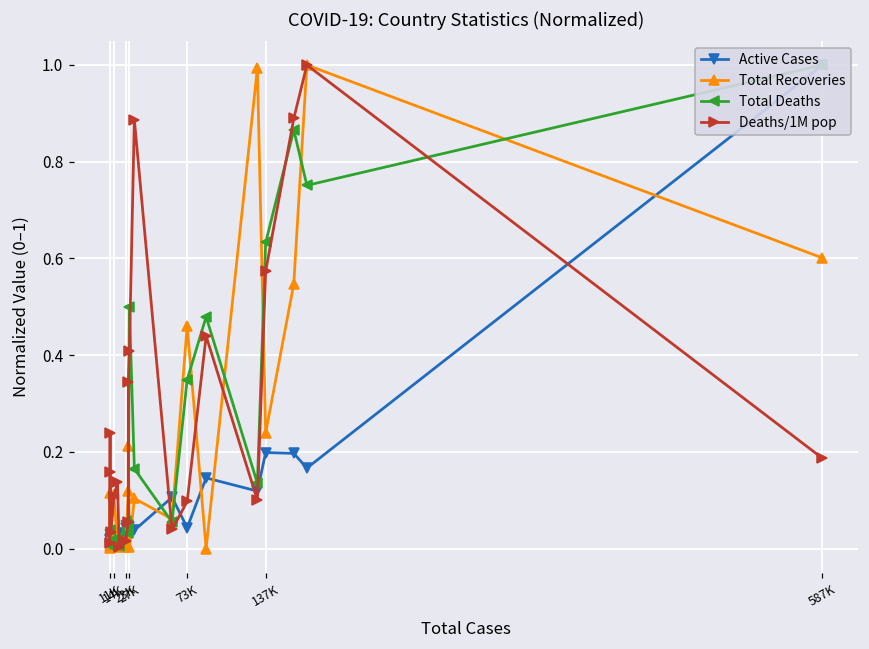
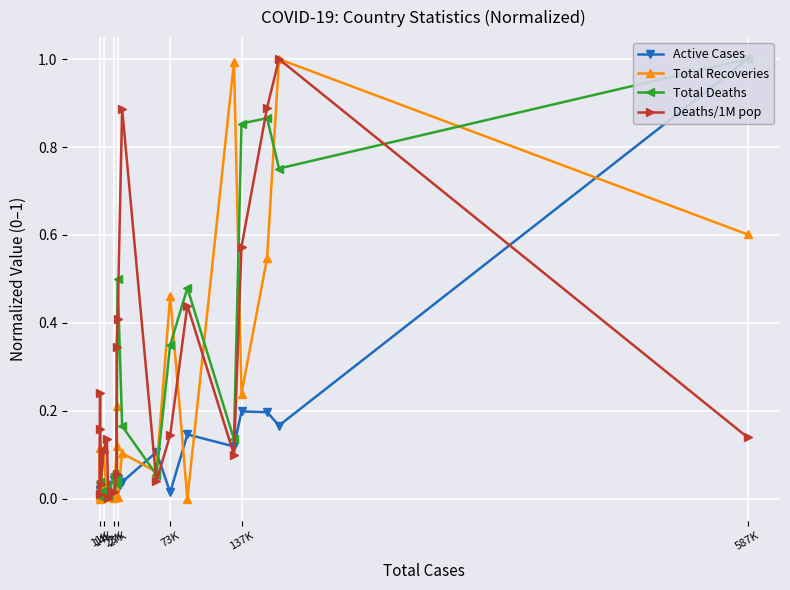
  {
    "Active Cases": {
      "23K": 0.04,
-     "73K": 0.04,
+     "73K": 0.01,
      "137K": 0.20
    },
    "Total Recoveries": {
      "23K": 0.00,
      "27K": 0.00,
      "73K": 0.46,
      "137K": 0.24,
      "587K": 0.60
    },
    "Total Deaths": {
      "23K": 0.06,
      "27K": 0.50,
      "73K": 0.35,
-     "137K": 0.63
+     "137K": 0.85
    },
    "Deaths/1M pop": {
      "11K": 0.16,
      "23K": 0.02,
      "27K": 0.41,
-     "73K": 0.10,
+     "73K": 0.14,
      "137K": 0.57,
-     "587K": 0.19
+     "587K": 0.14
    }
  }
